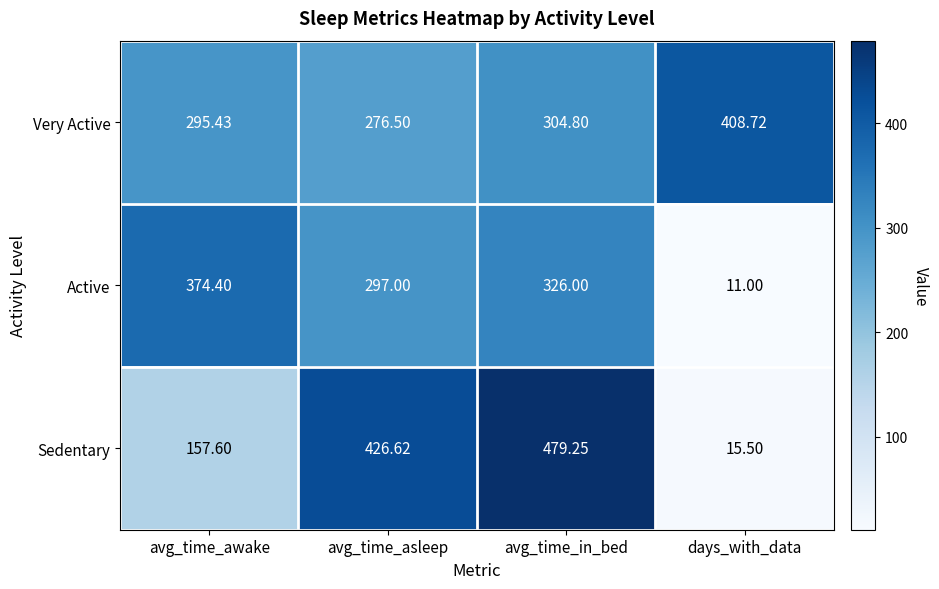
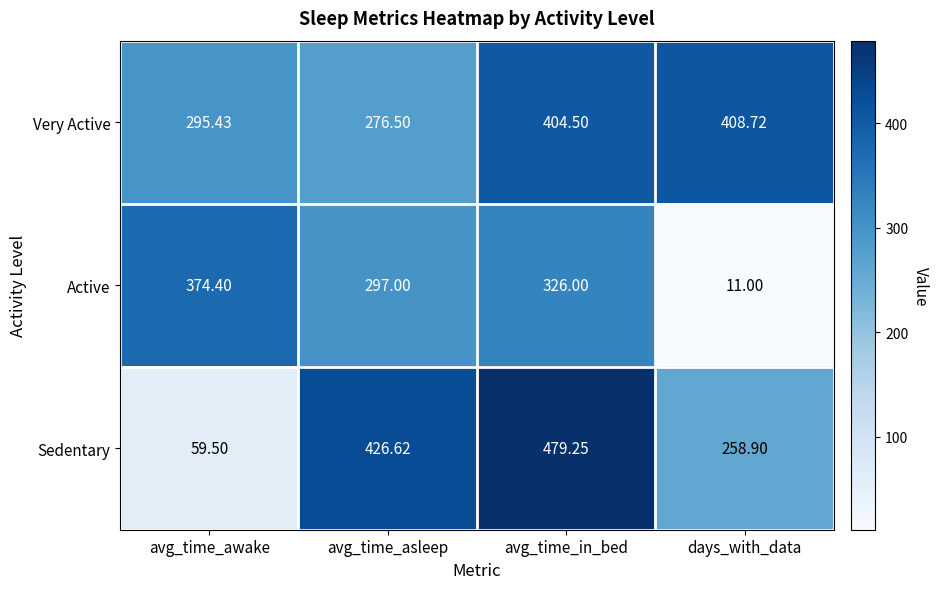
  {
    "Very Active": {
      "avg_time_awake": 295.43,
      "avg_time_asleep": 276.50,
-     "avg_time_in_bed": 304.80,
+     "avg_time_in_bed": 404.50,
      "days_with_data": 408.72
    },
    "Active": {
      "avg_time_awake": 374.40,
      "avg_time_asleep": 297.00,
      "avg_time_in_bed": 326.00,
      "days_with_data": 11.00
    },
    "Sedentary": {
-     "avg_time_awake": 157.60,
+     "avg_time_awake": 59.50,
      "avg_time_asleep": 426.62,
      "avg_time_in_bed": 479.25,
-     "days_with_data": 15.50
+     "days_with_data": 258.90
    }
  }
